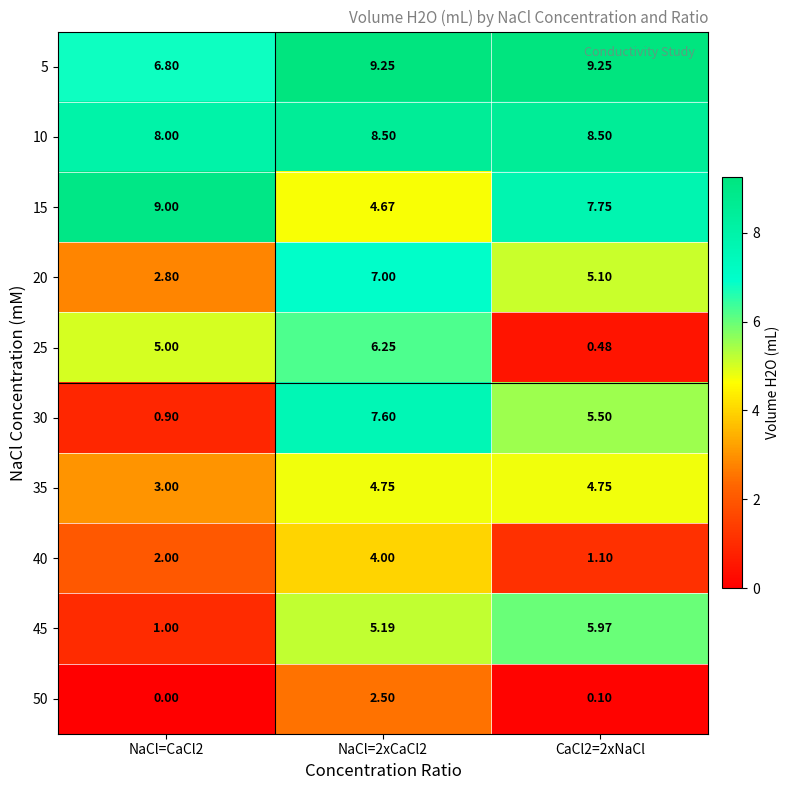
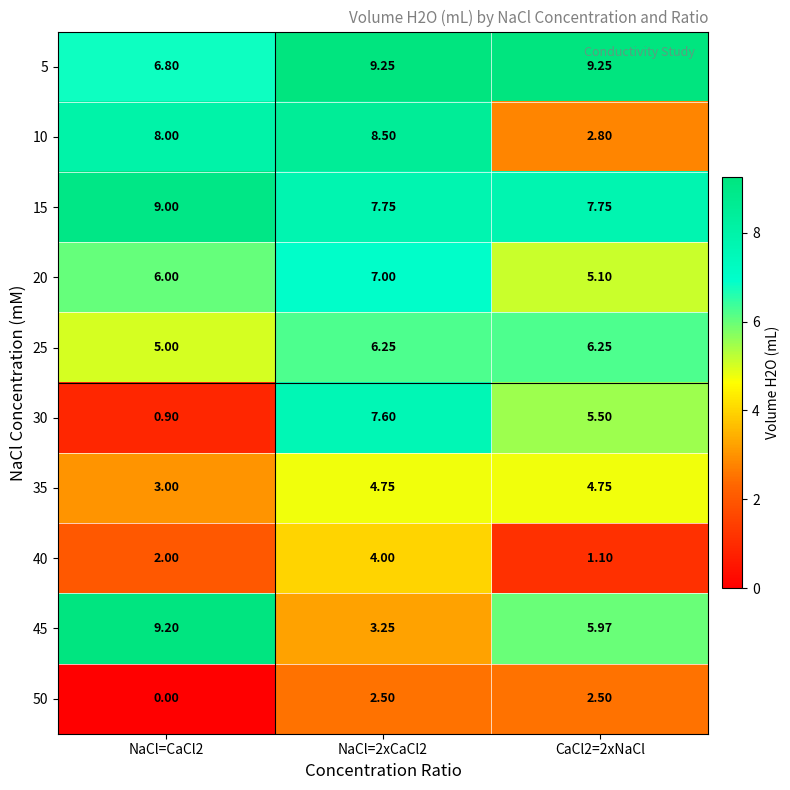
  {
    "5": {
      "NaCl=CaCl2": 6.80,
      "NaCl=2xCaCl2": 9.25
    },
    "10": {
      "NaCl=CaCl2": 8.00,
      "NaCl=2xCaCl2": 8.50,
-     "CaCl2=2xNaCl": 8.50
+     "CaCl2=2xNaCl": 2.80
    },
    "15": {
      "NaCl=CaCl2": 9.00,
-     "NaCl=2xCaCl2": 4.67,
+     "NaCl=2xCaCl2": 7.75,
      "CaCl2=2xNaCl": 7.75
    },
    "20": {
-     "NaCl=CaCl2": 2.80,
+     "NaCl=CaCl2": 6.00,
      "NaCl=2xCaCl2": 7.00,
      "CaCl2=2xNaCl": 5.10
    },
    "25": {
      "NaCl=CaCl2": 5.00,
      "NaCl=2xCaCl2": 6.25,
-     "CaCl2=2xNaCl": 0.48
+     "CaCl2=2xNaCl": 6.25
    },
    "30": {
      "NaCl=CaCl2": 0.90,
      "NaCl=2xCaCl2": 7.60,
      "CaCl2=2xNaCl": 5.50
    },
    "35": {
      "NaCl=CaCl2": 3.00,
      "NaCl=2xCaCl2": 4.75,
      "CaCl2=2xNaCl": 4.75
    },
    "40": {
      "NaCl=CaCl2": 2.00,
      "NaCl=2xCaCl2": 4.00,
      "CaCl2=2xNaCl": 1.10
    },
    "45": {
-     "NaCl=CaCl2": 1.00,
-     "NaCl=2xCaCl2": 5.19,
+     "NaCl=CaCl2": 9.20,
+     "NaCl=2xCaCl2": 3.25,
      "CaCl2=2xNaCl": 5.97
    },
    "50": {
      "NaCl=CaCl2": 0.00,
      "NaCl=2xCaCl2": 2.50,
-     "CaCl2=2xNaCl": 0.10
+     "CaCl2=2xNaCl": 2.50
    }
  }
